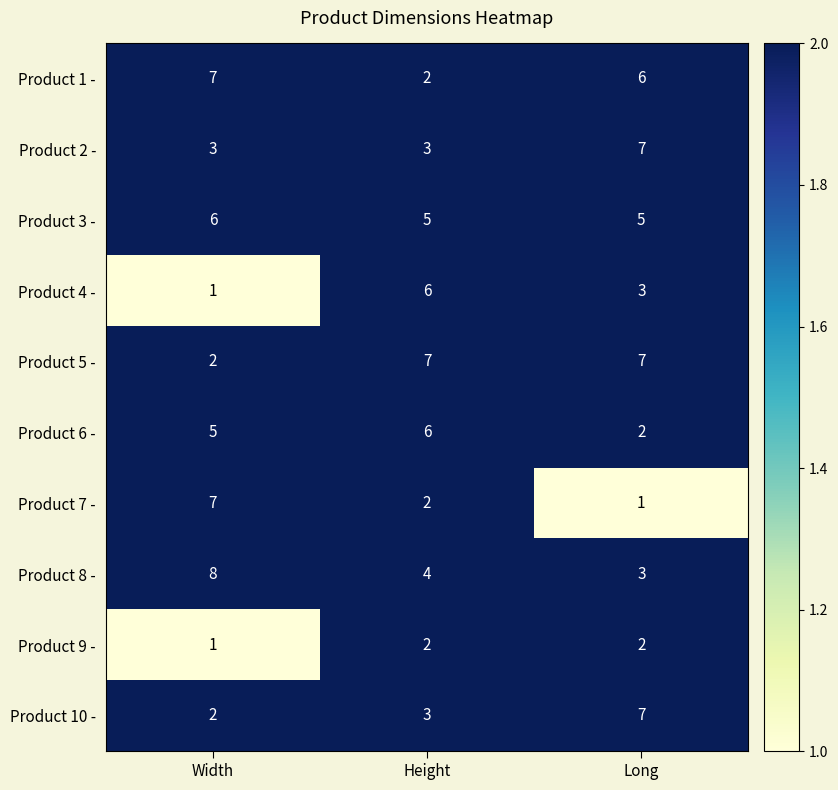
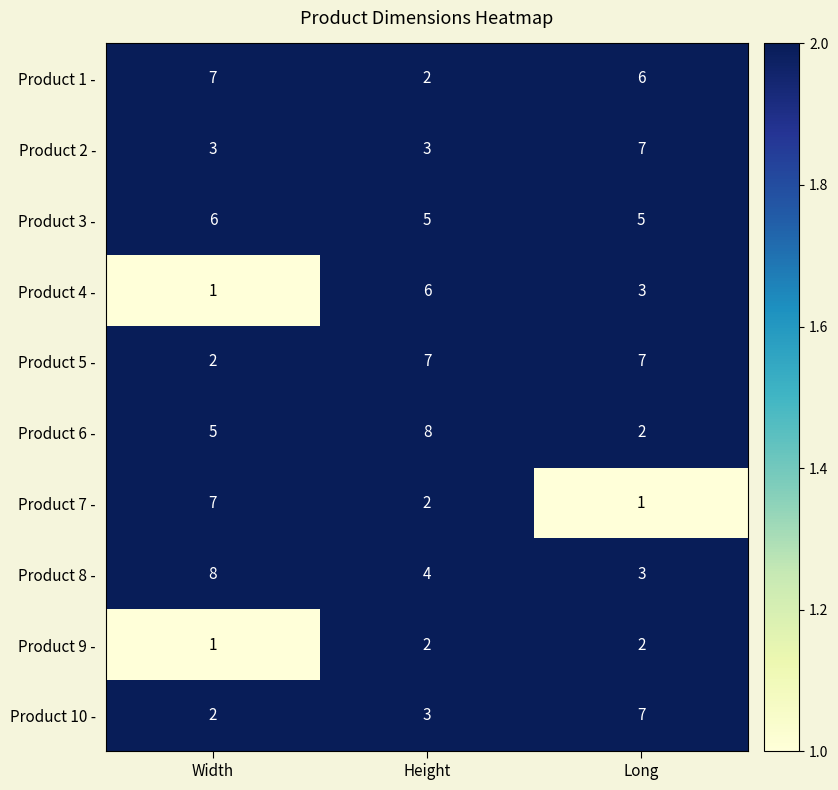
  {
    "Product 1 -": {
      "Width": 7,
      "Height": 2,
      "Long": 6
    },
    "Product 2 -": {
      "Width": 3,
      "Height": 3,
      "Long": 7
    },
    "Product 3 -": {
      "Width": 6,
      "Height": 5,
      "Long": 5
    },
    "Product 4 -": {
      "Width": 1,
      "Height": 6,
      "Long": 3
    },
    "Product 5 -": {
      "Width": 2,
      "Height": 7,
      "Long": 7
    },
    "Product 6 -": {
      "Width": 5,
-     "Height": 6,
+     "Height": 8,
      "Long": 2
    },
    "Product 7 -": {
      "Width": 7,
      "Height": 2,
      "Long": 1
    },
    "Product 8 -": {
      "Width": 8,
      "Height": 4,
      "Long": 3
    },
    "Product 9 -": {
      "Width": 1,
      "Height": 2,
      "Long": 2
    },
    "Product 10 -": {
      "Width": 2,
      "Height": 3,
      "Long": 7
    }
  }
